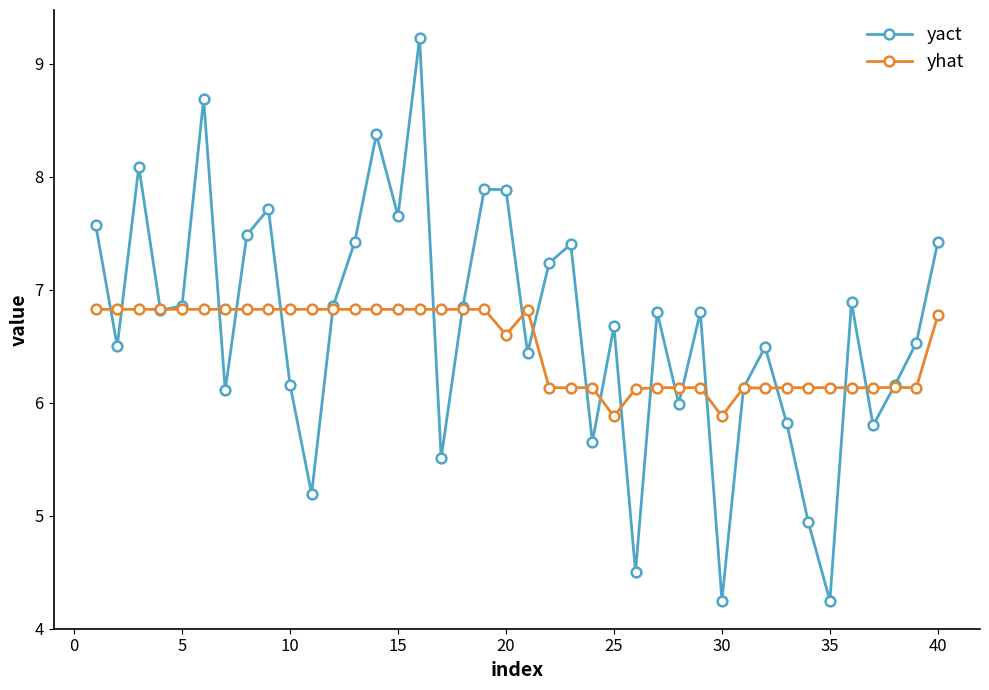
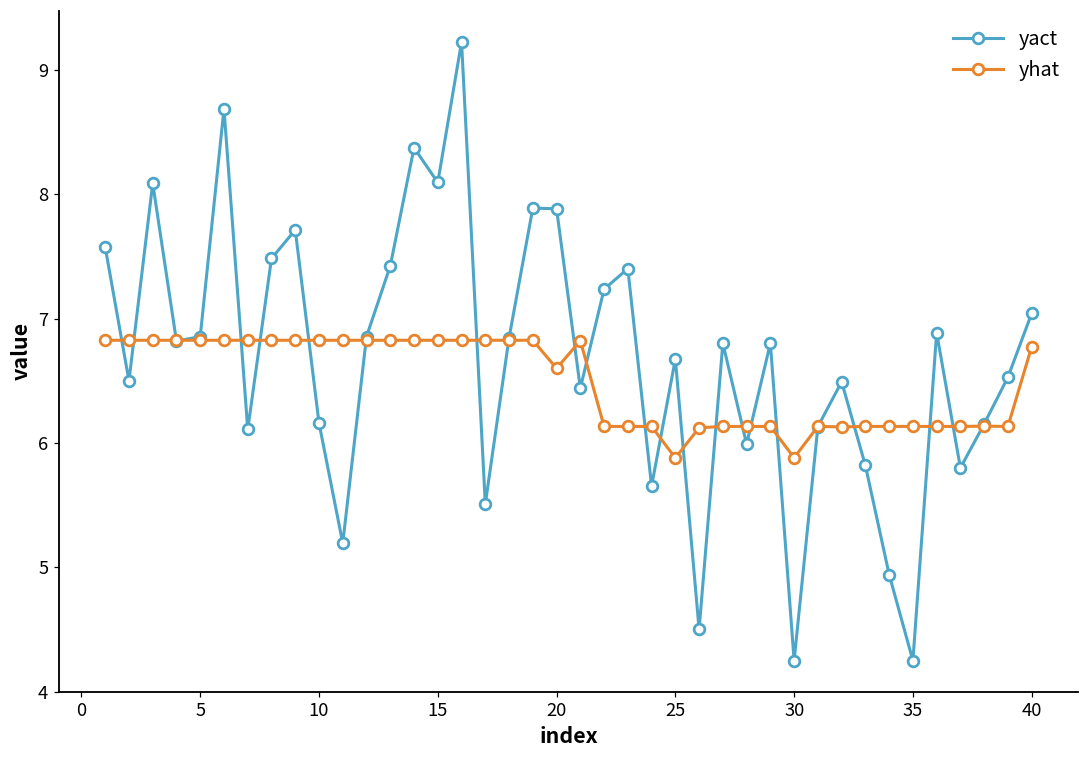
  {
    "yact": {
      "5": 6.86,
      "10": 6.16,
-     "15": 7.65,
+     "15": 8.10,
      "20": 7.88,
      "25": 6.68,
      "30": 4.25,
      "35": 4.25,
-     "40": 7.42
+     "40": 7.04
    },
    "yhat": {
      "5": 6.83,
      "10": 6.83,
      "15": 6.83,
      "20": 6.60,
      "25": 5.88,
      "30": 5.88,
      "35": 6.13,
      "40": 6.77
    }
  }
